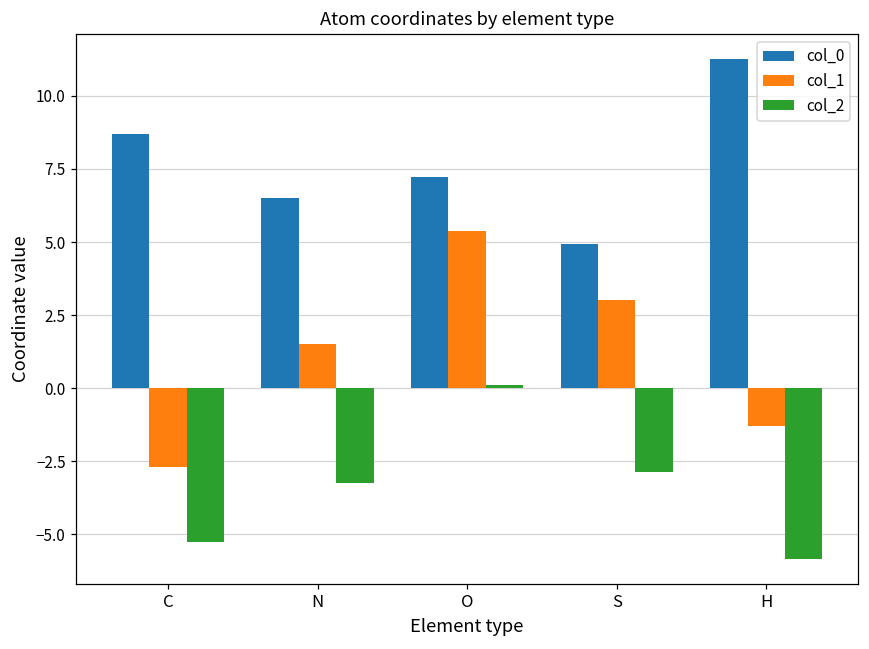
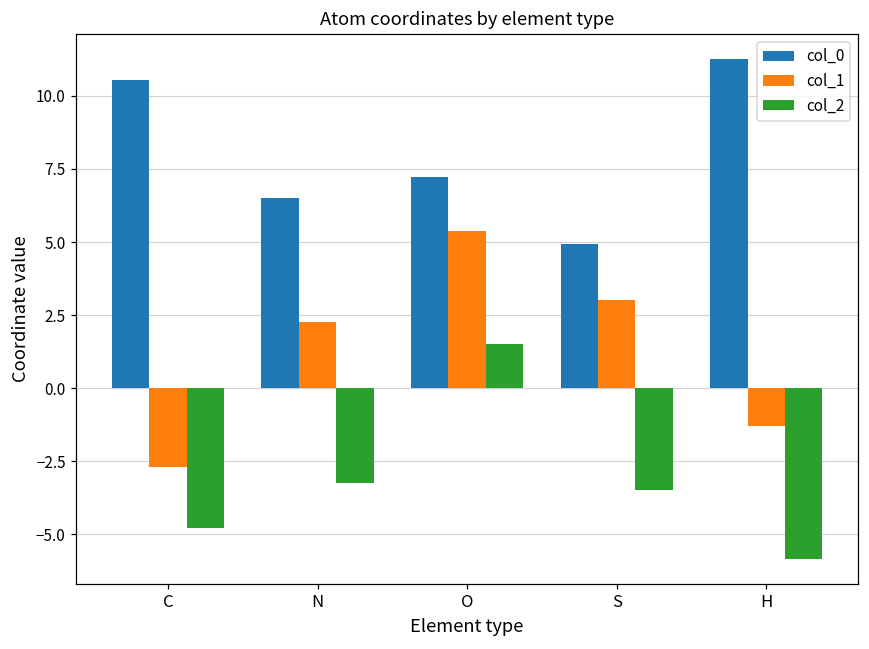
  {
    "col_0": {
-     "C": 8.7,
+     "C": 10.5,
      "N": 6.5,
      "O": 7.2,
      "S": 4.9,
      "H": 11.2
    },
    "col_1": {
      "C": -2.7,
-     "N": 1.5,
+     "N": 2.3,
      "O": 5.4,
      "S": 3.0,
      "H": -1.3
    },
    "col_2": {
-     "C": -5.3,
+     "C": -4.8,
      "N": -3.3,
-     "O": 0.1,
-     "S": -2.9,
+     "O": 1.5,
+     "S": -3.5,
      "H": -5.8
    }
  }
